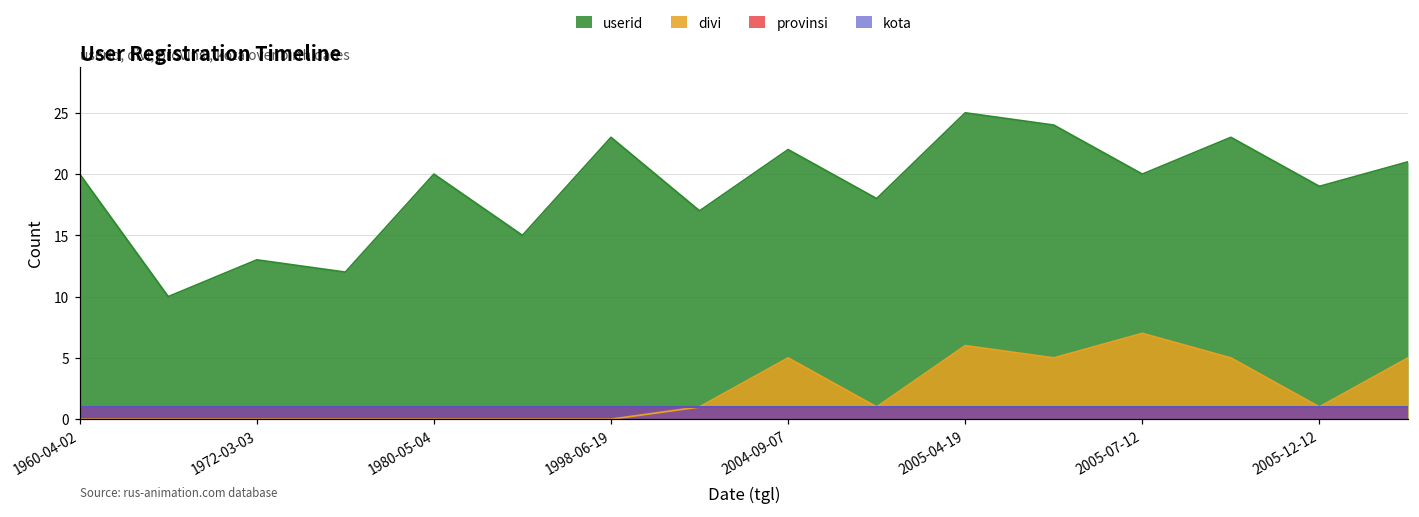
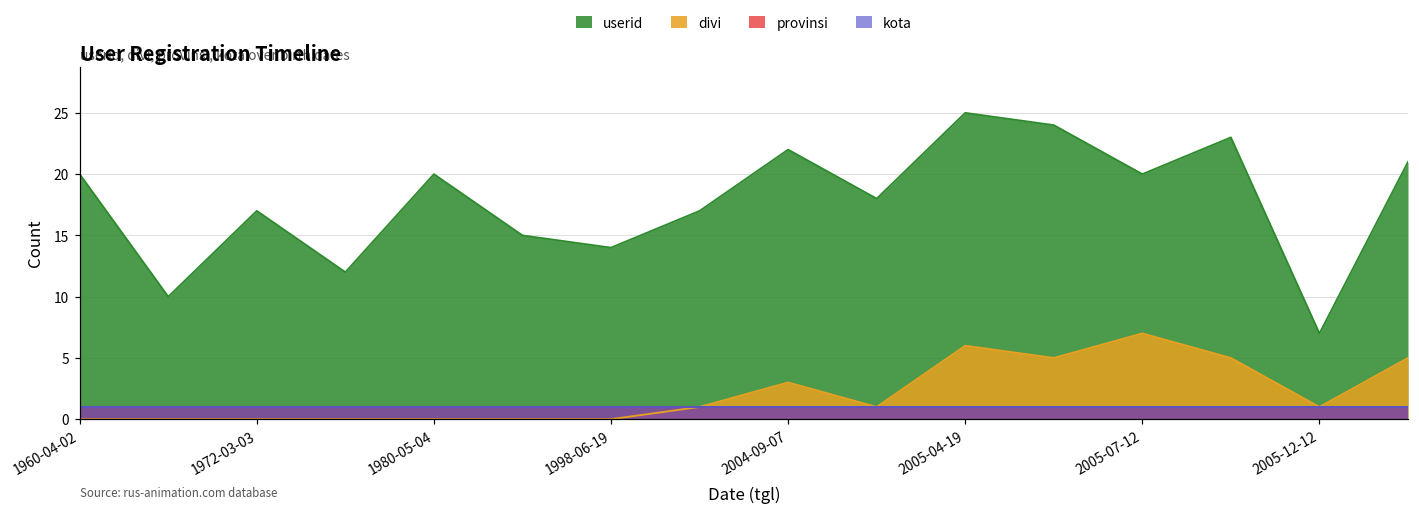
  {
    "userid": {
      "1960-04-02": 20,
-     "1972-03-03": 13,
+     "1972-03-03": 17,
      "1980-05-04": 20,
-     "1998-06-19": 23,
+     "1998-06-19": 14,
      "2004-09-07": 22,
      "2005-04-19": 25,
      "2005-07-12": 20,
-     "2005-12-12": 19
+     "2005-12-12": 7
    },
    "divi": {
      "1960-04-02": 0,
      "1972-03-03": 0,
      "1980-05-04": 0,
      "1998-06-19": 0,
-     "2004-09-07": 5,
+     "2004-09-07": 3,
      "2005-04-19": 6,
      "2005-07-12": 7
    },
    "kota": {
      "1960-04-02": 1,
      "1972-03-03": 1,
      "1980-05-04": 1,
      "1998-06-19": 1,
      "2004-09-07": 1,
      "2005-04-19": 1,
      "2005-07-12": 1
    }
  }
